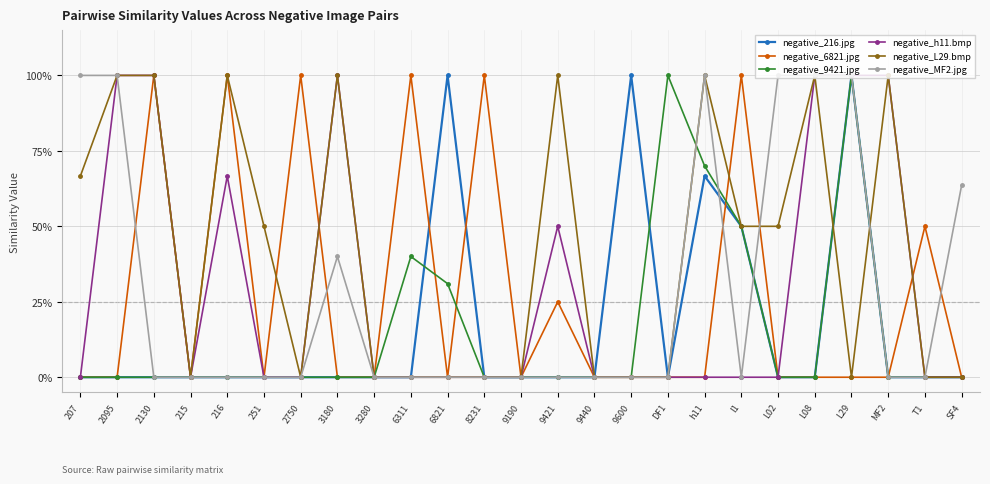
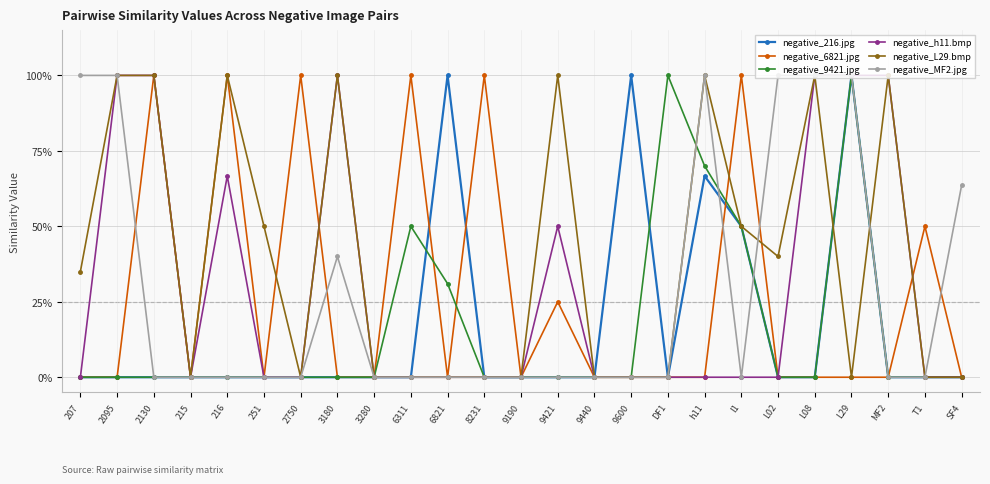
  {
    "negative_216.jpg": {
      "6821": "100%",
      "9600": "100%",
      "h11": "67%"
    },
    "negative_6821.jpg": {
      "2750": "100%",
      "6311": "100%",
      "8231": "100%",
      "9421": "25%",
      "I1": "100%",
      "T1": "50%"
    },
    "negative_9421.jpg": {
-     "6311": "40%",
+     "6311": "50%",
      "6821": "31%",
      "DF1": "100%",
      "h11": "70%"
    },
    "negative_h11.bmp": {
      "216": "67%",
      "9421": "50%"
    },
    "negative_L29.bmp": {
-     "207": "67%",
+     "207": "35%",
      "251": "50%",
      "9421": "100%",
-     "L02": "50%"
+     "L02": "40%"
    },
    "negative_MF2.jpg": {
      "207": "100%",
      "3180": "40%",
      "SF4": "64%"
    }
  }
